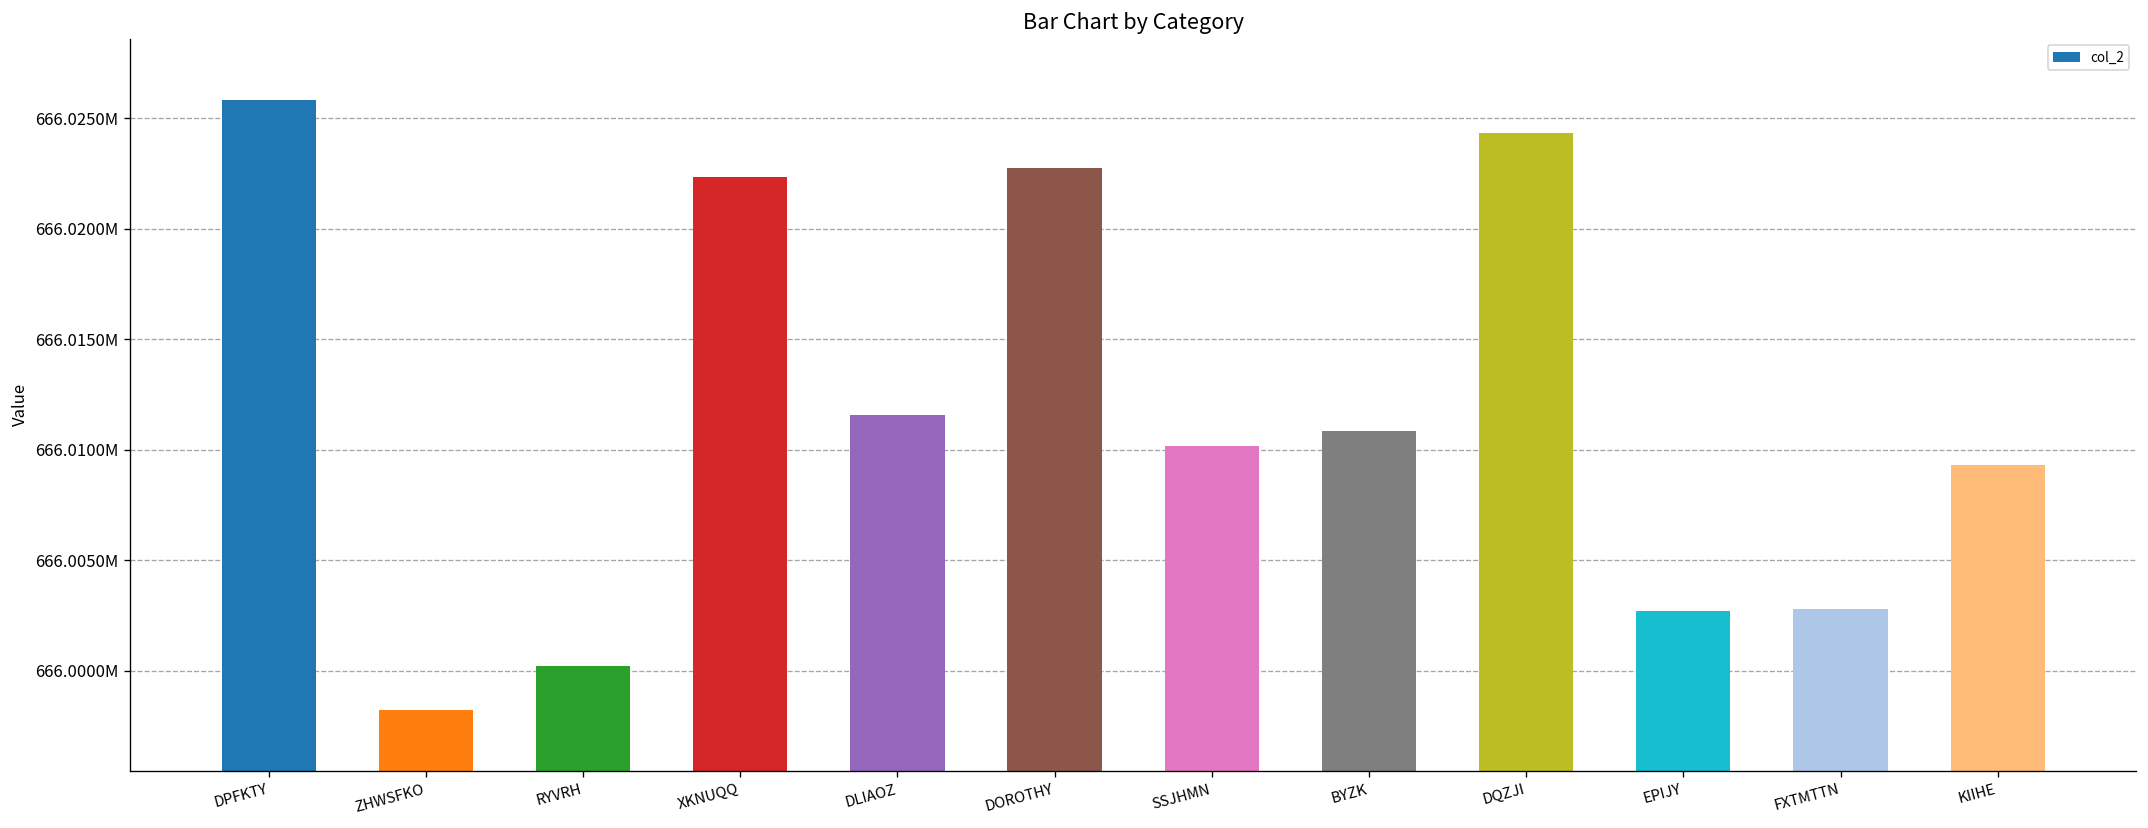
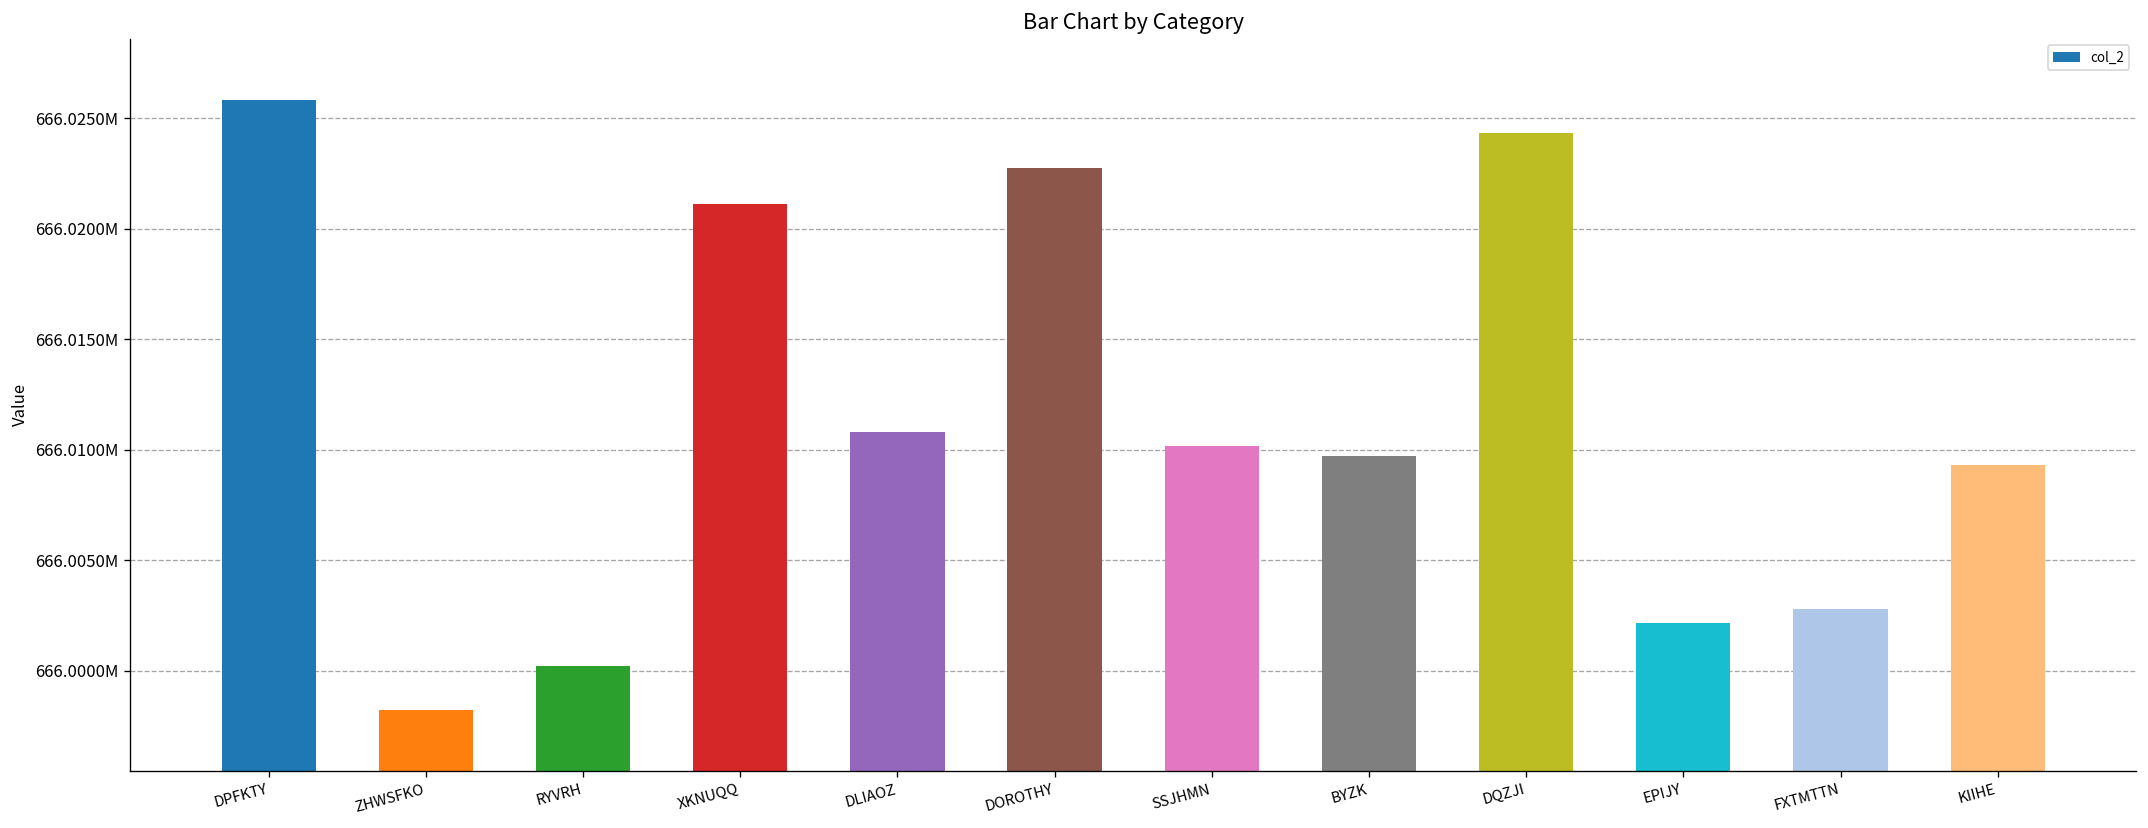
  {
    "DPFKTY": 666025800,
    "ZHWSFKO": 665998200,
    "RYVRH": 666000200,
-   "XKNUQQ": 666022300,
-   "DLIAOZ": 666011600,
+   "XKNUQQ": 666021100,
+   "DLIAOZ": 666010800,
    "DOROTHY": 666022700,
    "SSJHMN": 666010200,
-   "BYZK": 666010900,
+   "BYZK": 666009700,
    "DQZJI": 666024300,
-   "EPIJY": 666002700,
+   "EPIJY": 666002200,
    "FXTMTTN": 666002800,
    "KIIHE": 666009300
  }
